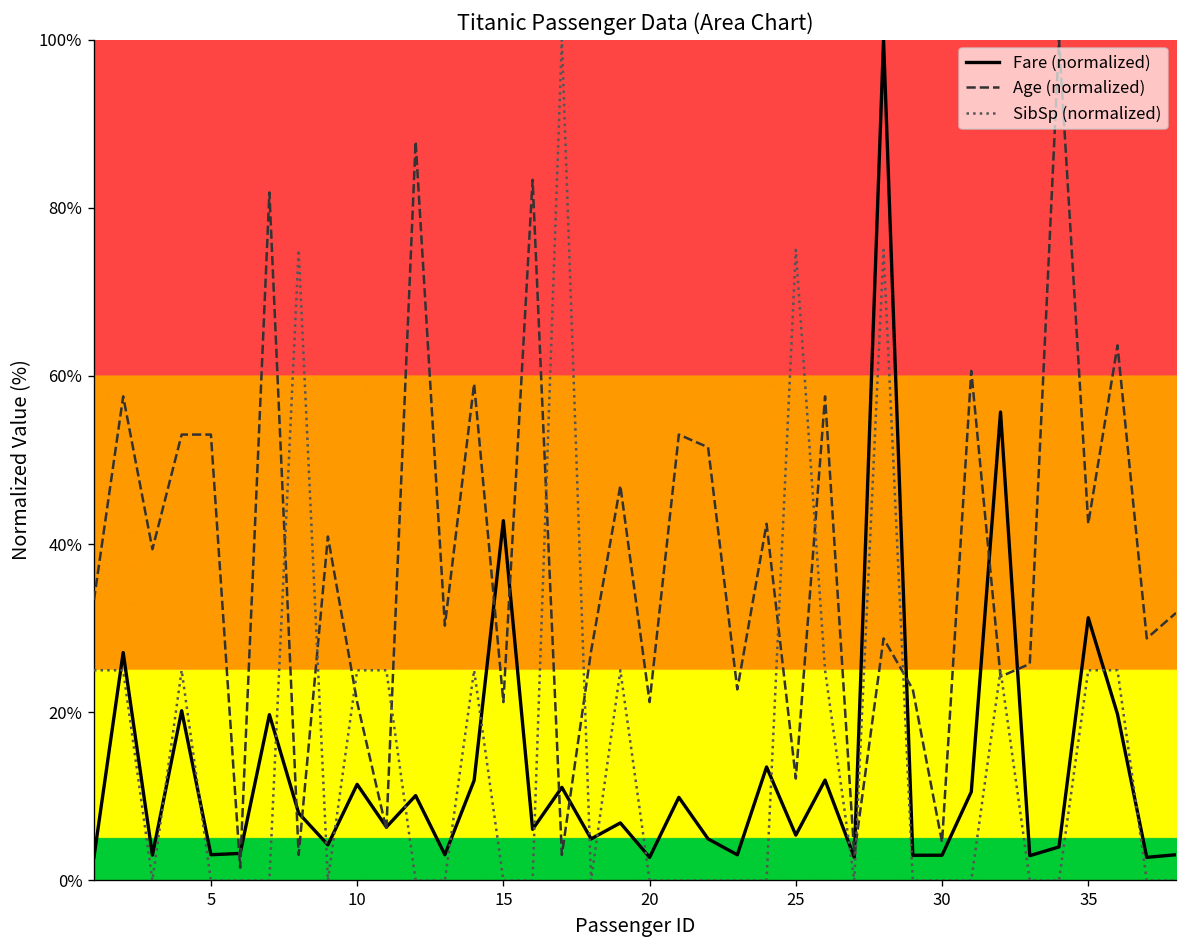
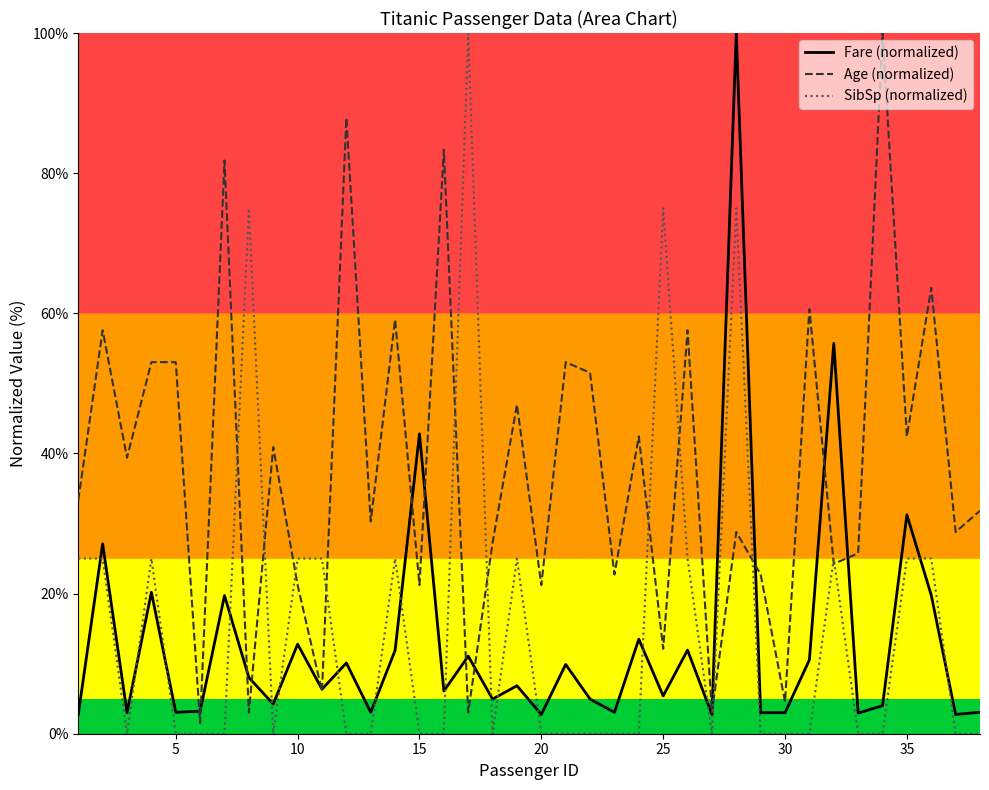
  {
    "Fare (normalized)": {
      "5": "3%",
-     "10": "11%",
+     "10": "13%",
      "15": "43%",
      "20": "3%",
      "25": "5%",
      "30": "3%",
      "35": "31%"
    }
  }
